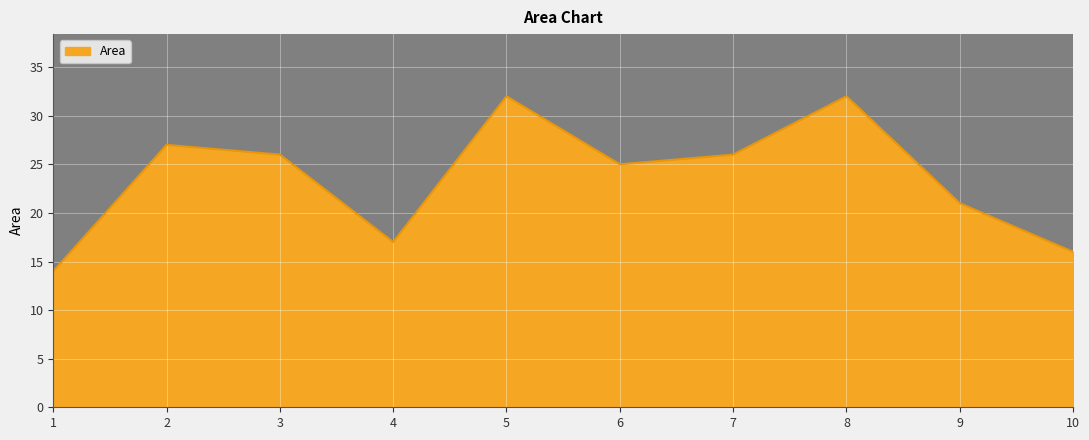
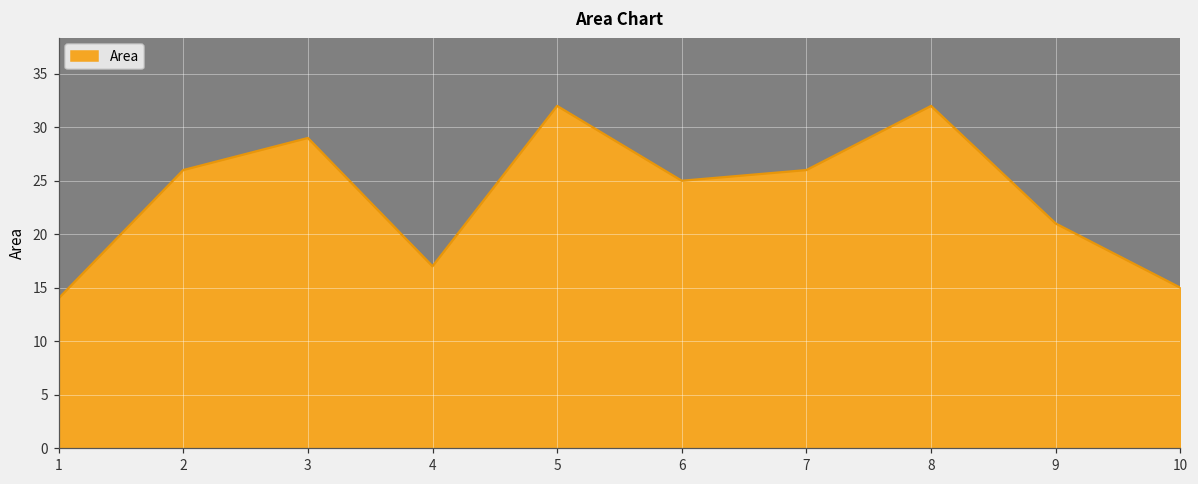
  {
    "1": 14,
-   "2": 27,
-   "3": 26,
+   "2": 26,
+   "3": 29,
    "4": 17,
    "5": 32,
    "6": 25,
    "7": 26,
    "8": 32,
    "9": 21,
-   "10": 16
+   "10": 15
  }
